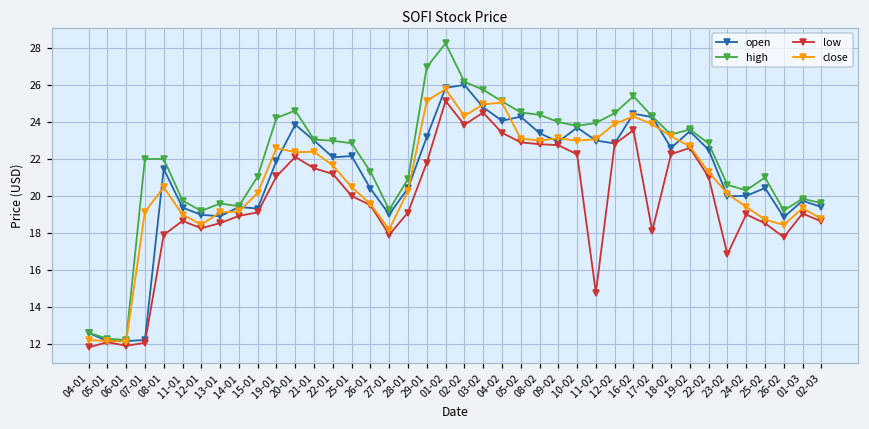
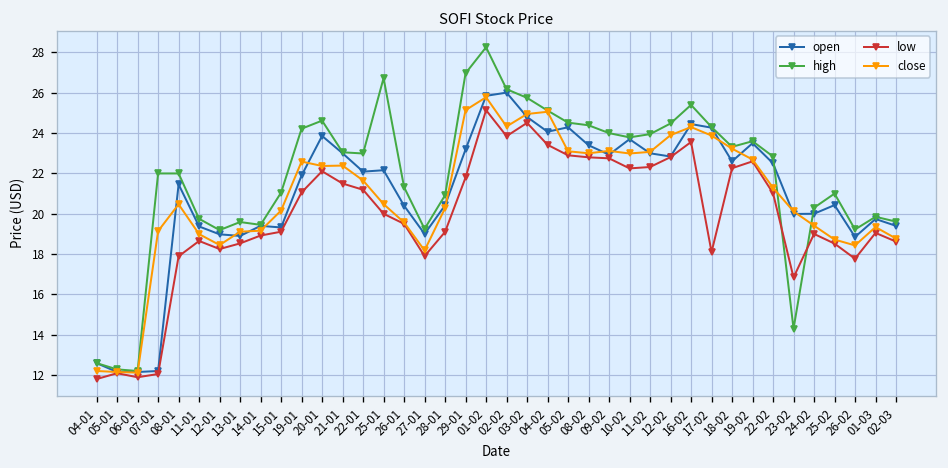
  {
    "open": {
      "08-01": 21.5,
      "11-01": 19.4,
      "12-01": 19.0,
      "13-01": 18.9,
      "15-01": 19.3,
      "19-01": 21.9,
      "20-01": 23.9,
      "22-01": 22.1,
      "25-01": 22.2,
      "26-01": 20.4,
      "27-01": 19.0,
      "29-01": 23.2,
      "02-02": 26.0,
      "04-02": 24.1,
      "05-02": 24.3,
      "08-02": 23.4,
      "09-02": 22.9,
      "18-02": 22.6,
      "22-02": 22.5,
      "24-02": 20.0,
      "25-02": 20.4,
      "26-02": 18.9,
      "02-03": 19.4
    },
    "high": {
      "07-01": 22.0,
      "08-01": 22.0,
      "11-01": 19.8,
      "12-01": 19.2,
      "13-01": 19.6,
      "15-01": 21.1,
      "19-01": 24.2,
      "20-01": 24.6,
      "22-01": 23.0,
-     "25-01": 22.9,
+     "25-01": 26.7,
      "26-01": 21.3,
      "27-01": 19.3,
      "28-01": 20.9,
      "29-01": 27.0,
      "01-02": 28.3,
      "02-02": 26.2,
      "03-02": 25.8,
      "05-02": 24.5,
      "08-02": 24.4,
      "09-02": 24.0,
      "11-02": 24.0,
      "12-02": 24.5,
      "16-02": 25.4,
      "22-02": 22.8,
-     "23-02": 20.6,
+     "23-02": 14.3,
      "24-02": 20.3,
      "25-02": 21.0,
      "26-02": 19.2,
      "02-03": 19.6
    },
    "low": {
      "04-01": 11.8,
      "06-01": 11.9,
      "08-01": 17.9,
      "11-01": 18.7,
      "12-01": 18.3,
      "13-01": 18.5,
      "14-01": 18.9,
      "15-01": 19.1,
      "19-01": 21.1,
      "20-01": 22.1,
      "21-01": 21.5,
      "22-01": 21.2,
      "25-01": 20.0,
      "27-01": 17.9,
      "28-01": 19.1,
      "29-01": 21.8,
      "01-02": 25.1,
      "02-02": 23.9,
      "03-02": 24.5,
      "04-02": 23.4,
      "05-02": 22.9,
      "08-02": 22.8,
      "09-02": 22.8,
      "10-02": 22.3,
-     "11-02": 14.8,
+     "11-02": 22.3,
      "16-02": 23.6,
      "17-02": 18.1,
      "18-02": 22.3,
      "22-02": 21.0,
      "23-02": 16.8,
      "24-02": 19.0,
      "25-02": 18.5,
      "26-02": 17.8,
      "01-03": 19.1
    },
    "close": {
      "04-01": 12.2,
      "07-01": 19.1,
      "08-01": 20.5,
      "11-01": 19.0,
      "12-01": 18.5,
      "13-01": 19.1,
      "14-01": 19.2,
      "15-01": 20.2,
      "19-01": 22.6,
      "20-01": 22.4,
      "21-01": 22.4,
      "22-01": 21.7,
      "25-01": 20.5,
      "27-01": 18.2,
      "29-01": 25.1,
      "02-02": 24.3,
      "05-02": 23.1,
      "08-02": 23.0,
      "09-02": 23.1,
      "10-02": 23.0,
      "12-02": 23.9,
      "17-02": 23.9,
      "22-02": 21.3,
      "24-02": 19.4,
      "25-02": 18.7,
      "26-02": 18.4,
      "01-03": 19.3
    }
  }
